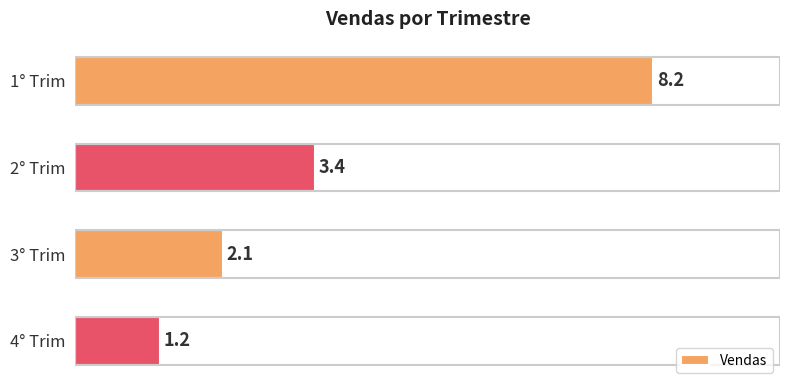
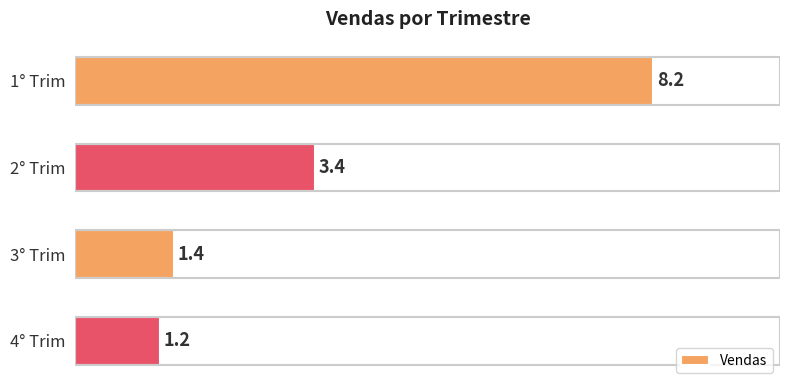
  {
    "1° Trim": 8.2,
    "2° Trim": 3.4,
-   "3° Trim": 2.1,
+   "3° Trim": 1.4,
    "4° Trim": 1.2
  }
